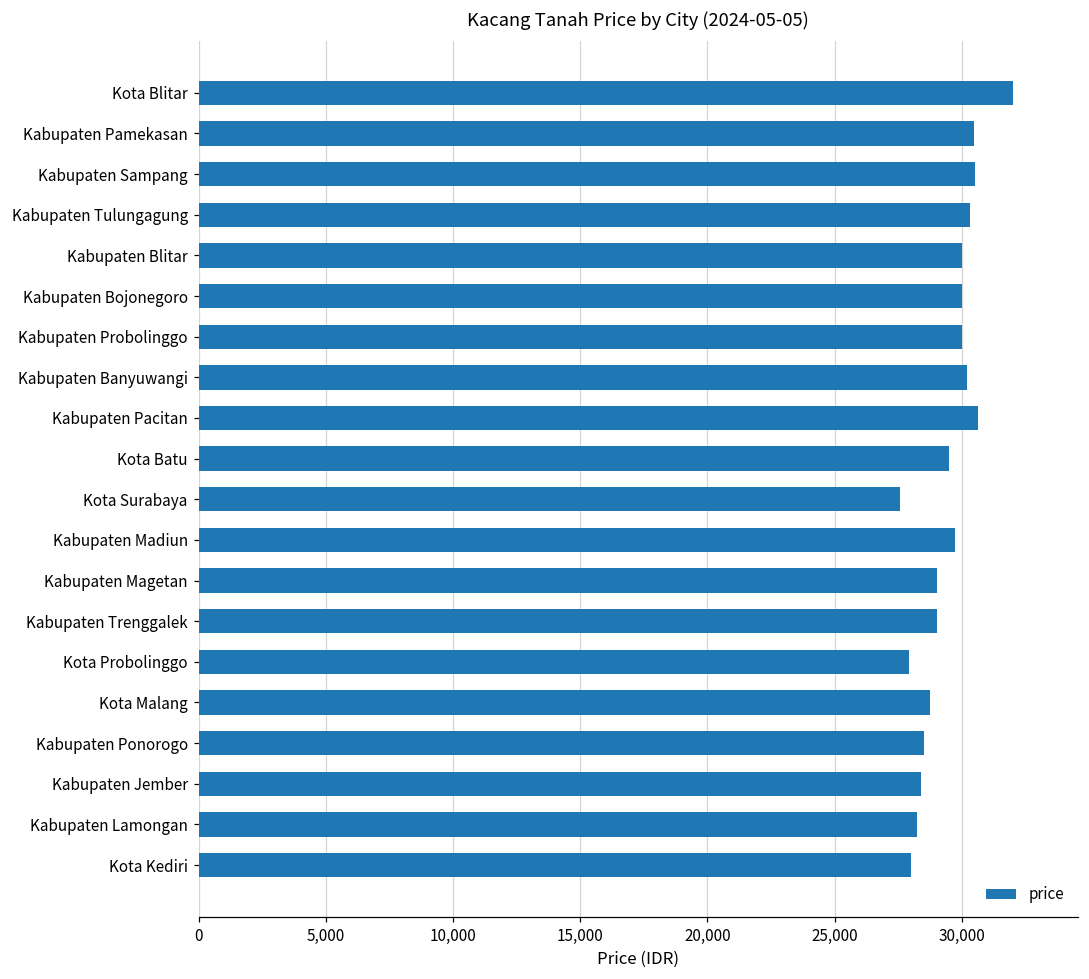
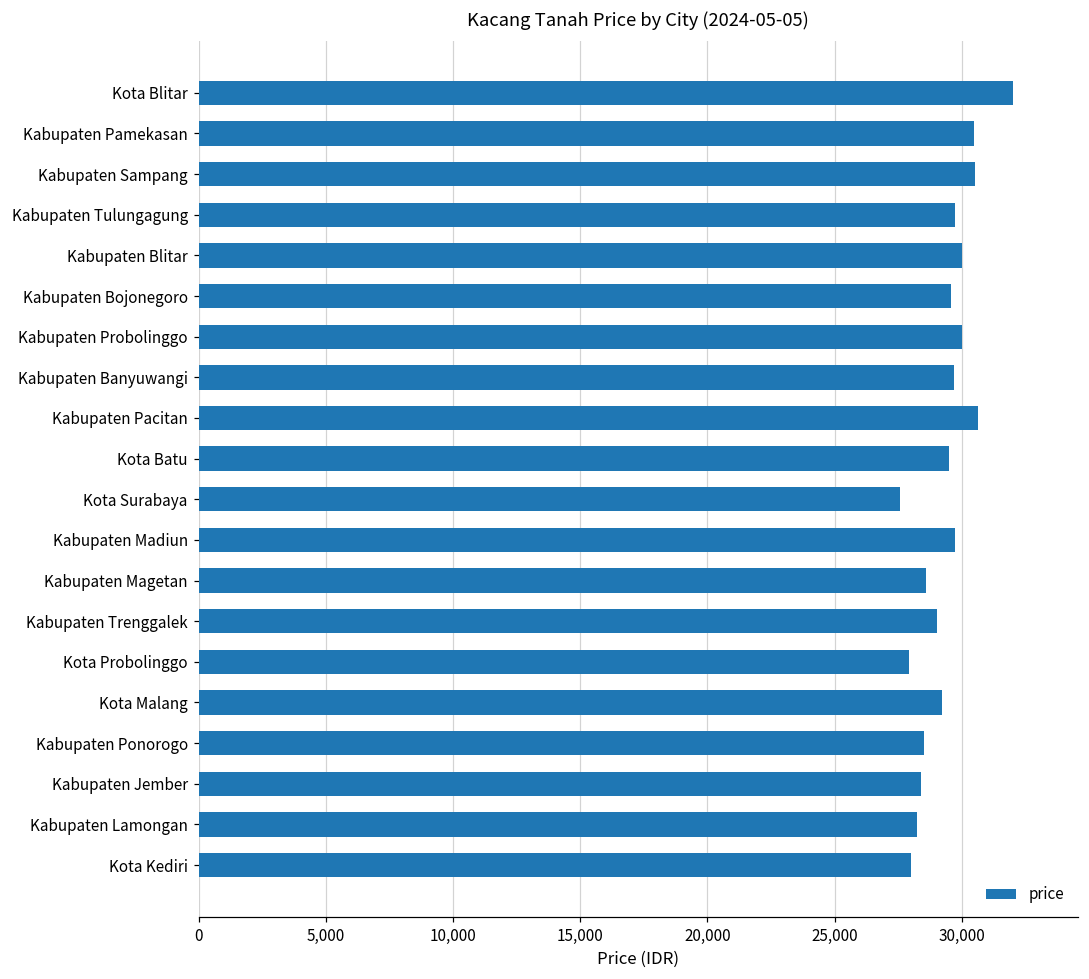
  {
    "Kota Blitar": "32,000",
    "Kabupaten Pamekasan": "30,500",
    "Kabupaten Sampang": "30,500",
-   "Kabupaten Tulungagung": "30,300",
+   "Kabupaten Tulungagung": "29,700",
    "Kabupaten Blitar": "30,000",
-   "Kabupaten Bojonegoro": "30,000",
+   "Kabupaten Bojonegoro": "29,600",
    "Kabupaten Probolinggo": "30,000",
-   "Kabupaten Banyuwangi": "30,200",
+   "Kabupaten Banyuwangi": "29,700",
    "Kabupaten Pacitan": "30,600",
    "Kota Batu": "29,500",
    "Kota Surabaya": "27,600",
    "Kabupaten Madiun": "29,700",
-   "Kabupaten Magetan": "29,000",
+   "Kabupaten Magetan": "28,600",
    "Kabupaten Trenggalek": "29,000",
    "Kota Probolinggo": "27,900",
-   "Kota Malang": "28,800",
+   "Kota Malang": "29,200",
    "Kabupaten Ponorogo": "28,500",
    "Kabupaten Jember": "28,400",
    "Kabupaten Lamongan": "28,300",
    "Kota Kediri": "28,000"
  }
